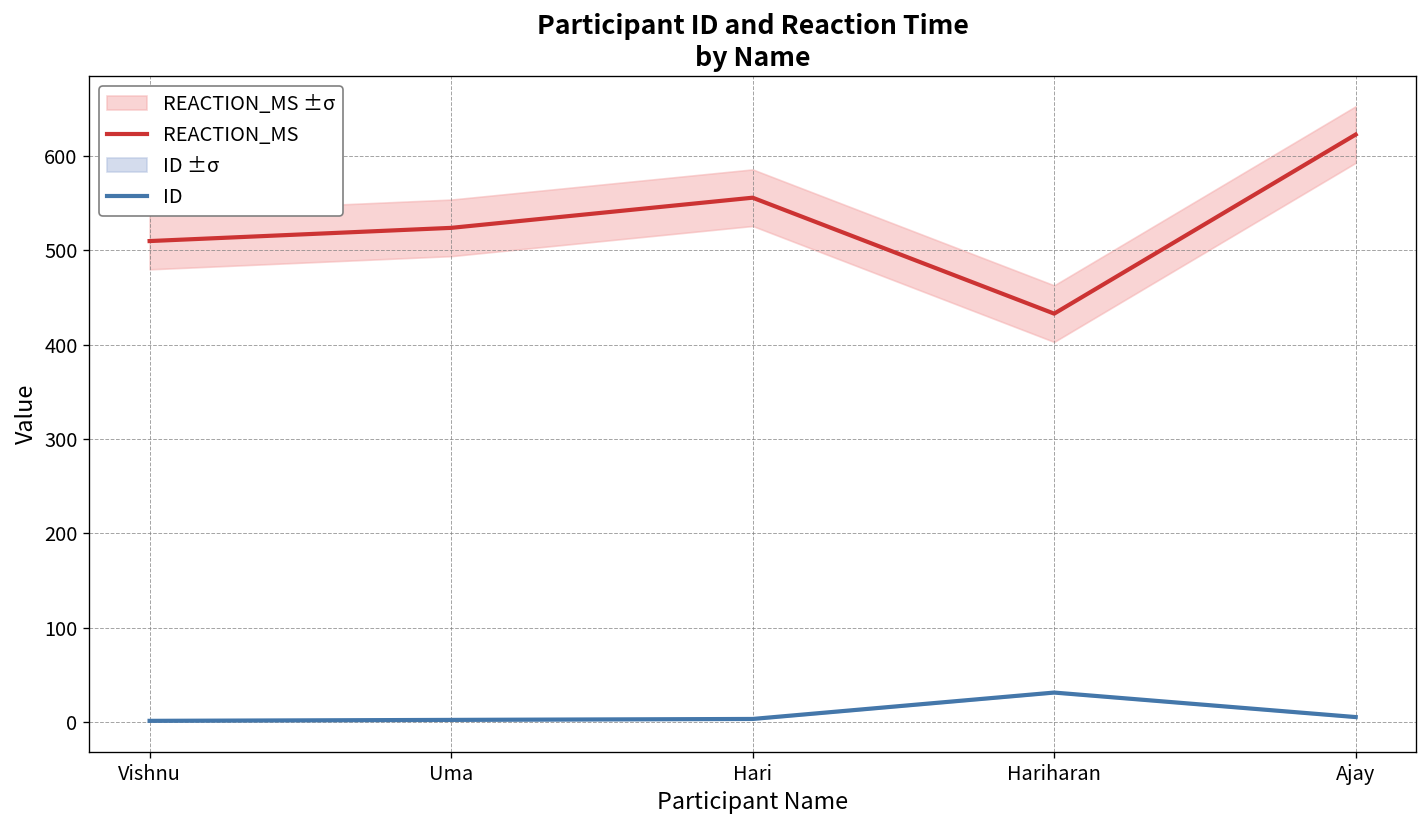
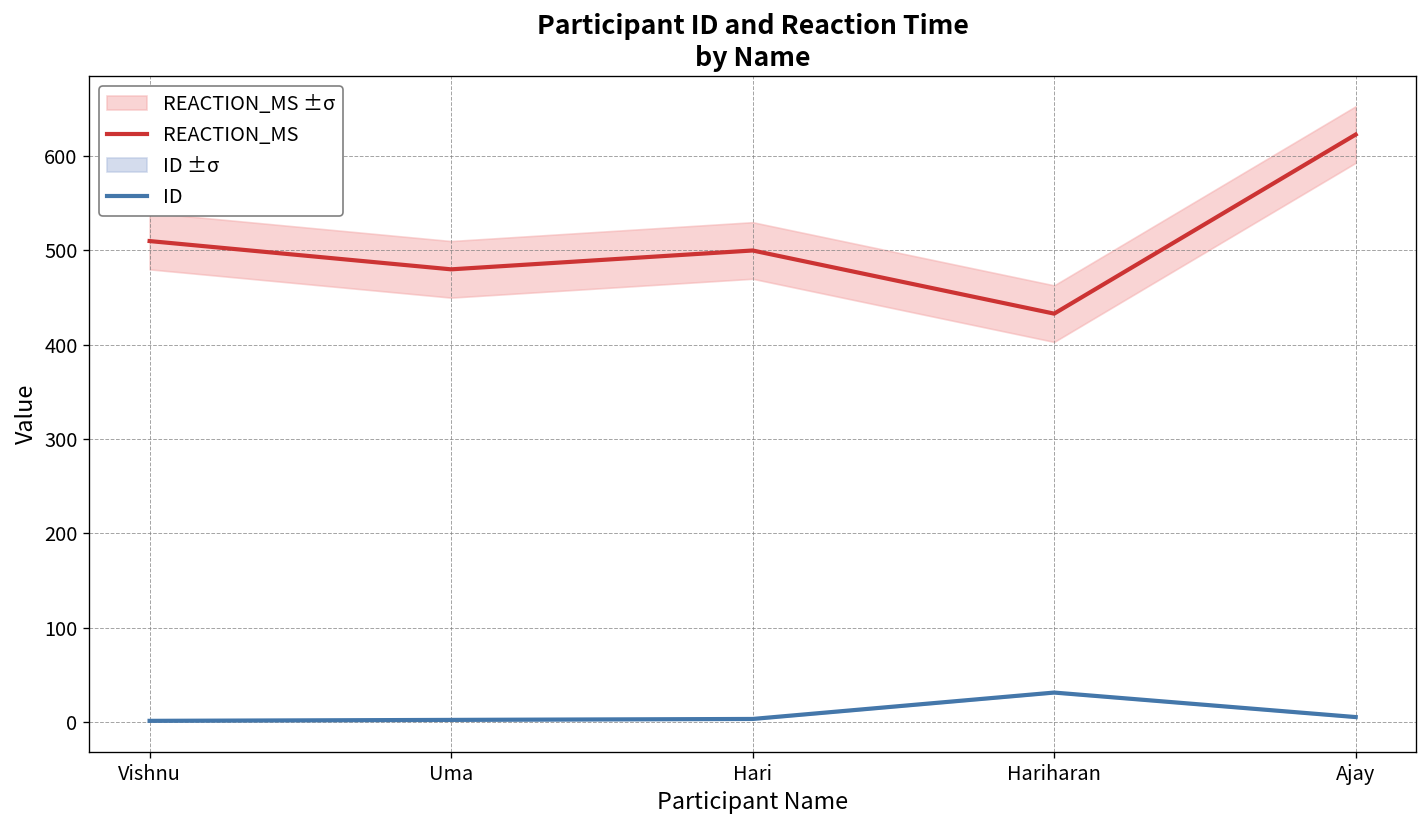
  {
    "REACTION_MS": {
      "Vishnu": 510,
-     "Uma": 520,
-     "Hari": 560,
+     "Uma": 480,
+     "Hari": 500,
      "Hariharan": 430,
      "Ajay": 620
    }
  }
